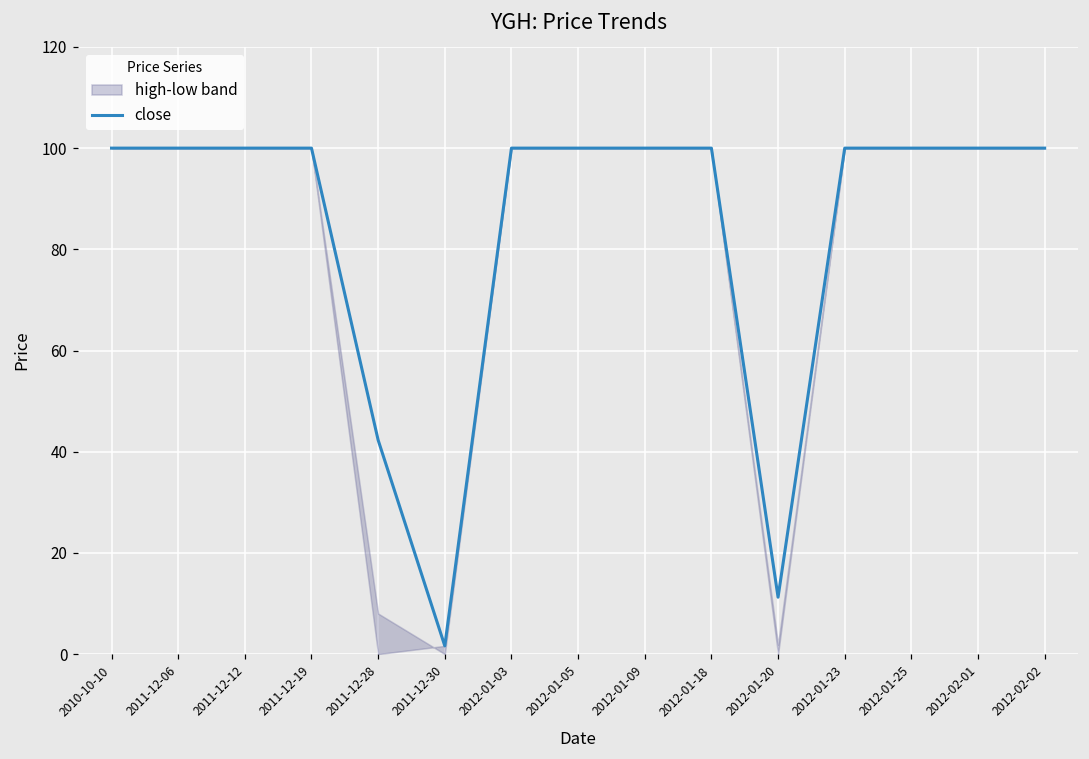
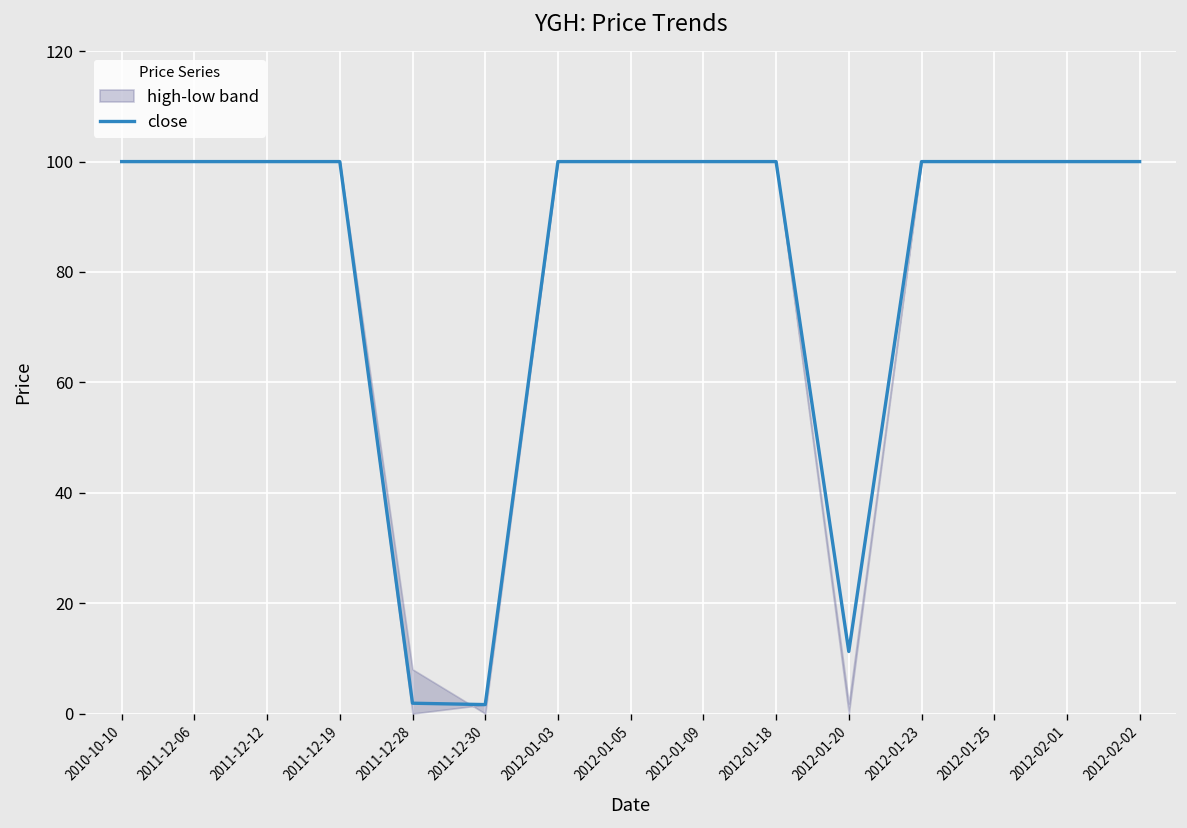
  {
    "close": {
-     "2011-12-28": 42,
+     "2011-12-28": 2,
      "2012-01-20": 11
    }
  }
